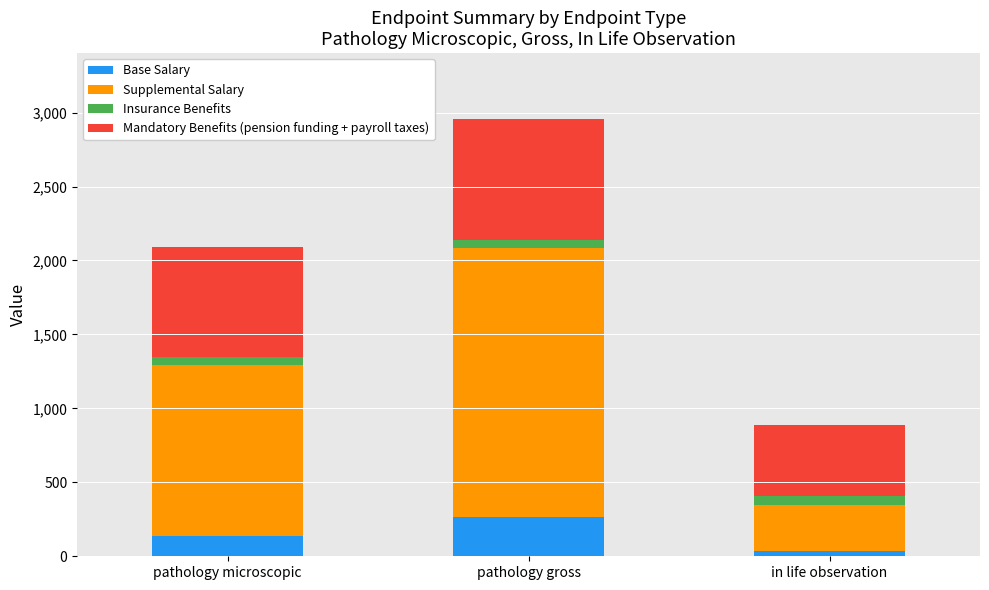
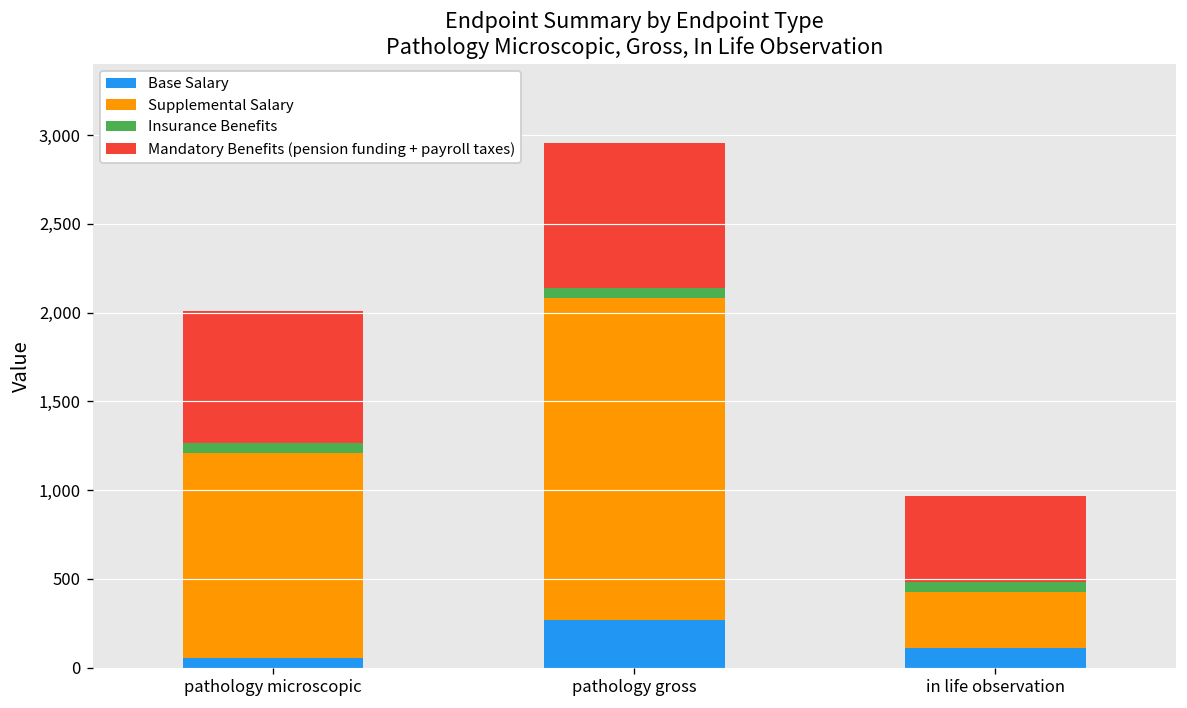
  {
    "Base Salary": {
-     "pathology microscopic": "140",
+     "pathology microscopic": "60",
      "pathology gross": "270",
-     "in life observation": "30"
+     "in life observation": "110"
    },
    "Supplemental Salary": {
      "pathology microscopic": "1,160",
      "pathology gross": "1,810",
      "in life observation": "320"
    },
    "Insurance Benefits": {
      "pathology microscopic": "60",
      "pathology gross": "60",
      "in life observation": "60"
    },
    "Mandatory Benefits (pension funding + payroll taxes)": {
      "pathology microscopic": "750",
      "pathology gross": "820",
      "in life observation": "480"
    }
  }
